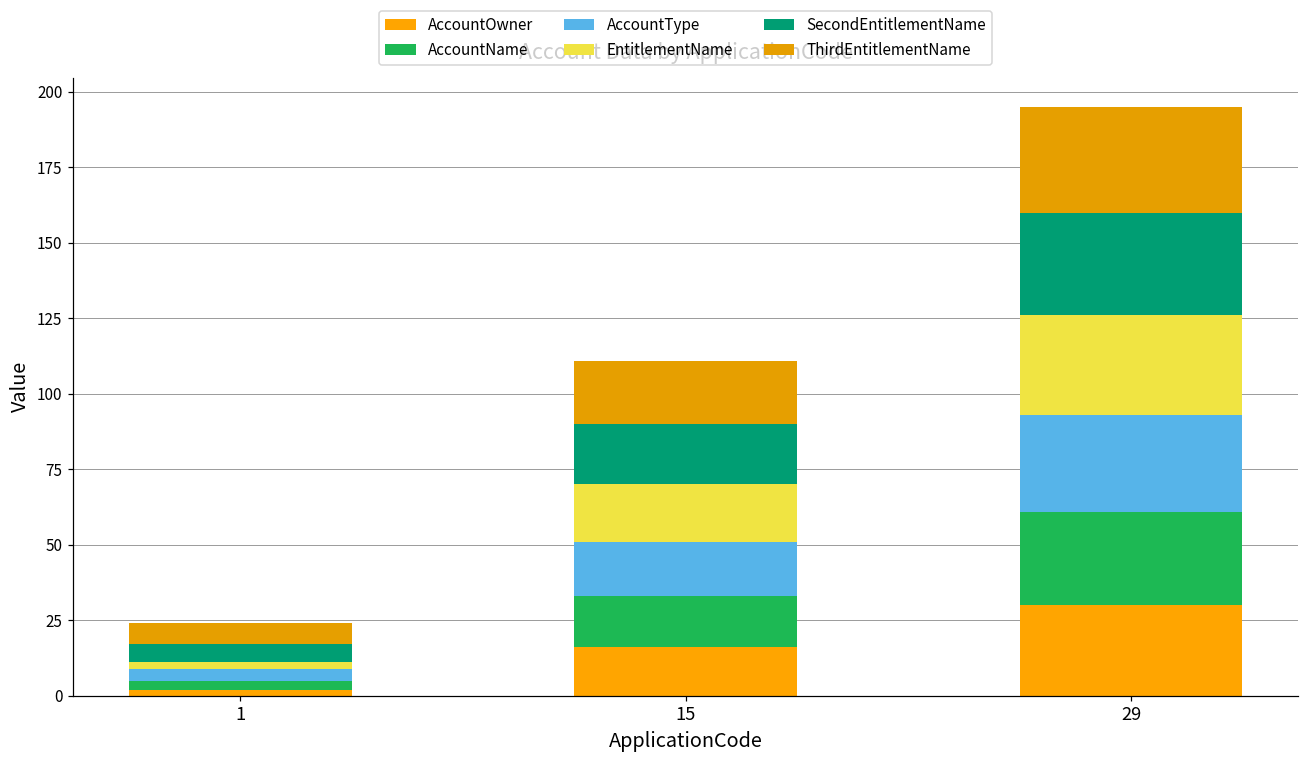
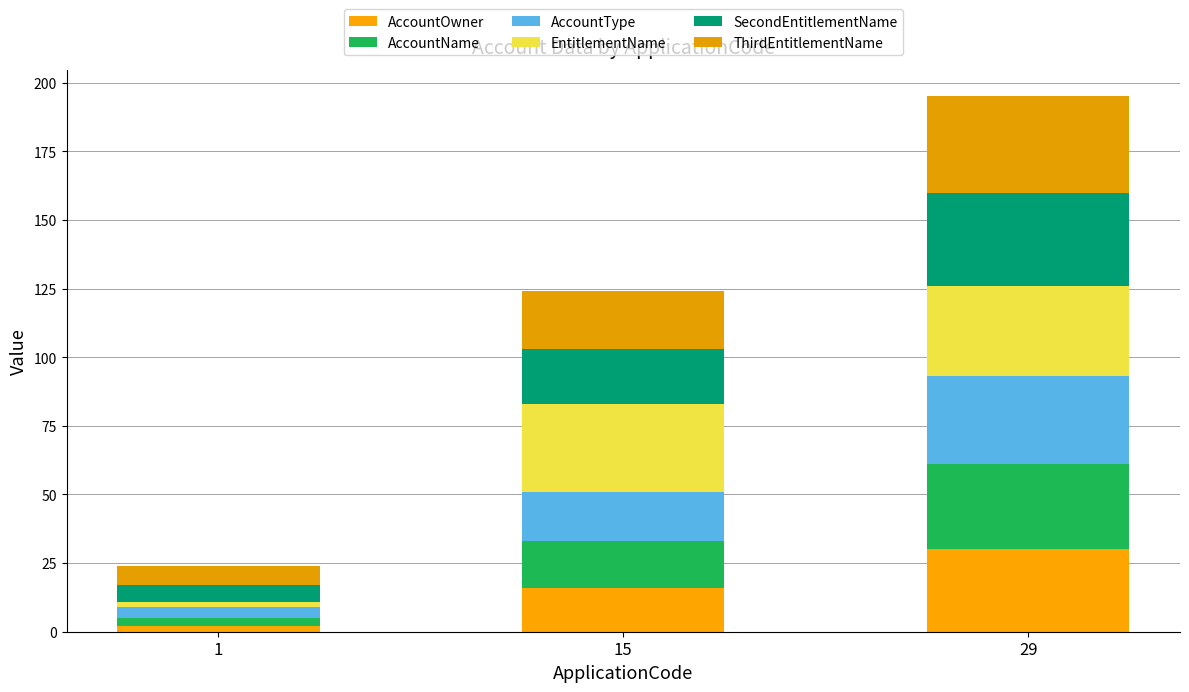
  {
    "AccountType": {
      "1": 4,
      "15": 18,
      "29": 32
    },
    "EntitlementName": {
      "1": 2,
-     "15": 19,
+     "15": 32,
      "29": 33
    }
  }
